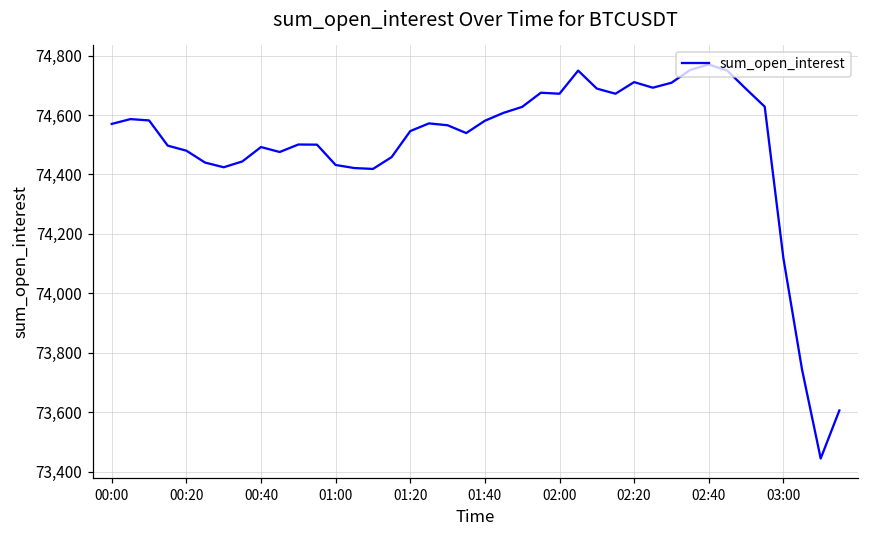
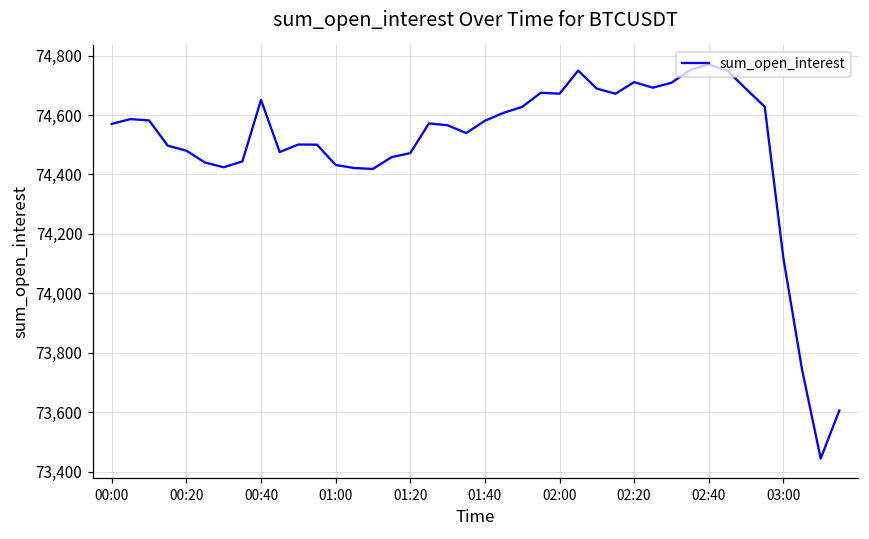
  {
    "00:00": "74,570",
    "00:20": "74,480",
-   "00:40": "74,490",
+   "00:40": "74,650",
    "01:00": "74,430",
-   "01:20": "74,550",
+   "01:20": "74,470",
    "01:40": "74,580",
    "02:00": "74,670",
    "02:20": "74,710",
    "03:00": "74,120"
  }
